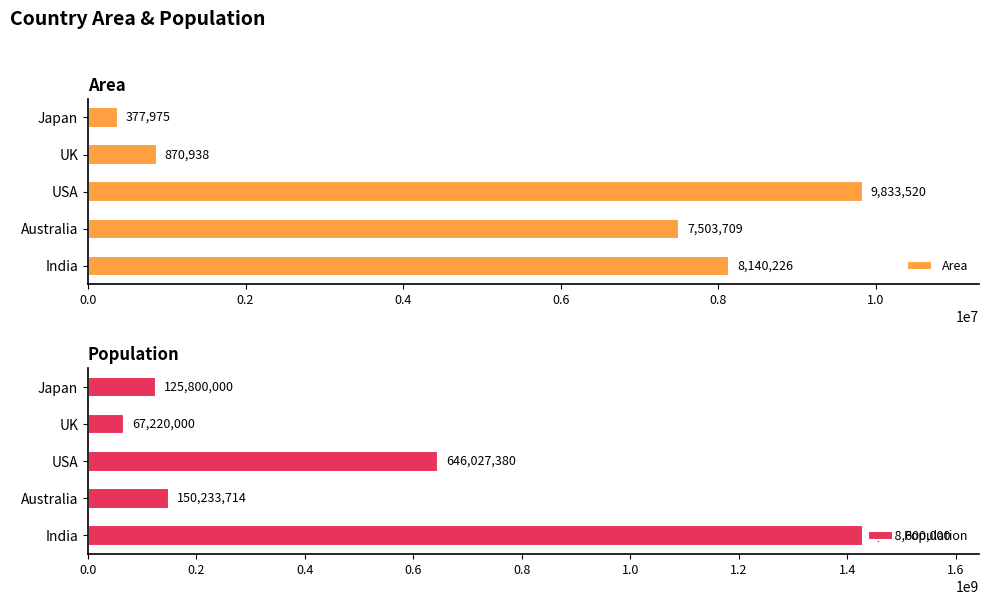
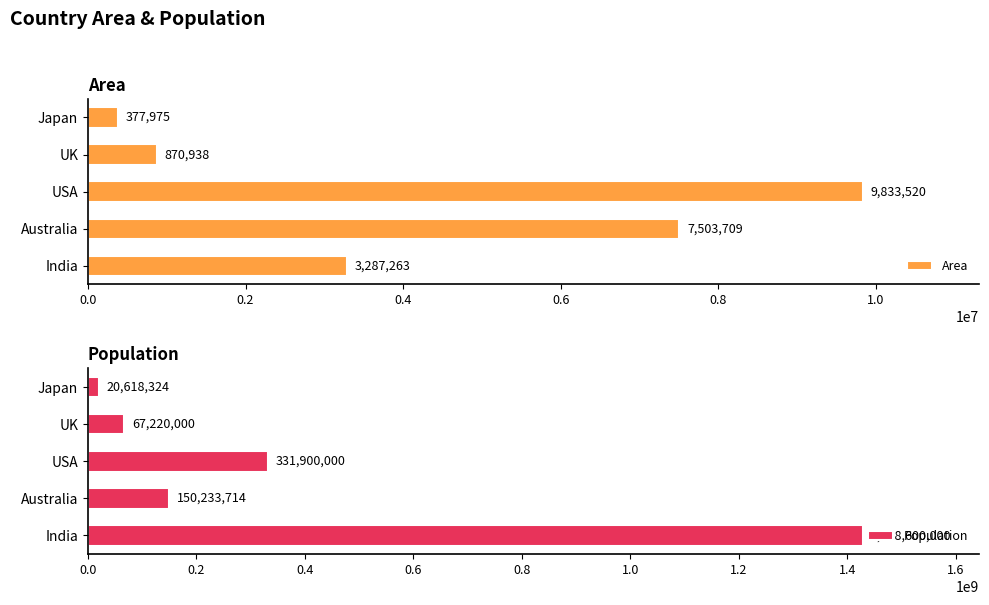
  {
    "Area": {
      "Japan": "377,975",
      "UK": "870,938",
      "USA": "9,833,520",
      "Australia": "7,503,709",
-     "India": "8,140,226"
+     "India": "3,287,263"
    },
    "Population": {
-     "Japan": "125,800,000",
+     "Japan": "20,618,324",
      "UK": "67,220,000",
-     "USA": "646,027,380",
+     "USA": "331,900,000",
      "Australia": "150,233,714",
      "India": "1,428,600,000"
    }
  }
